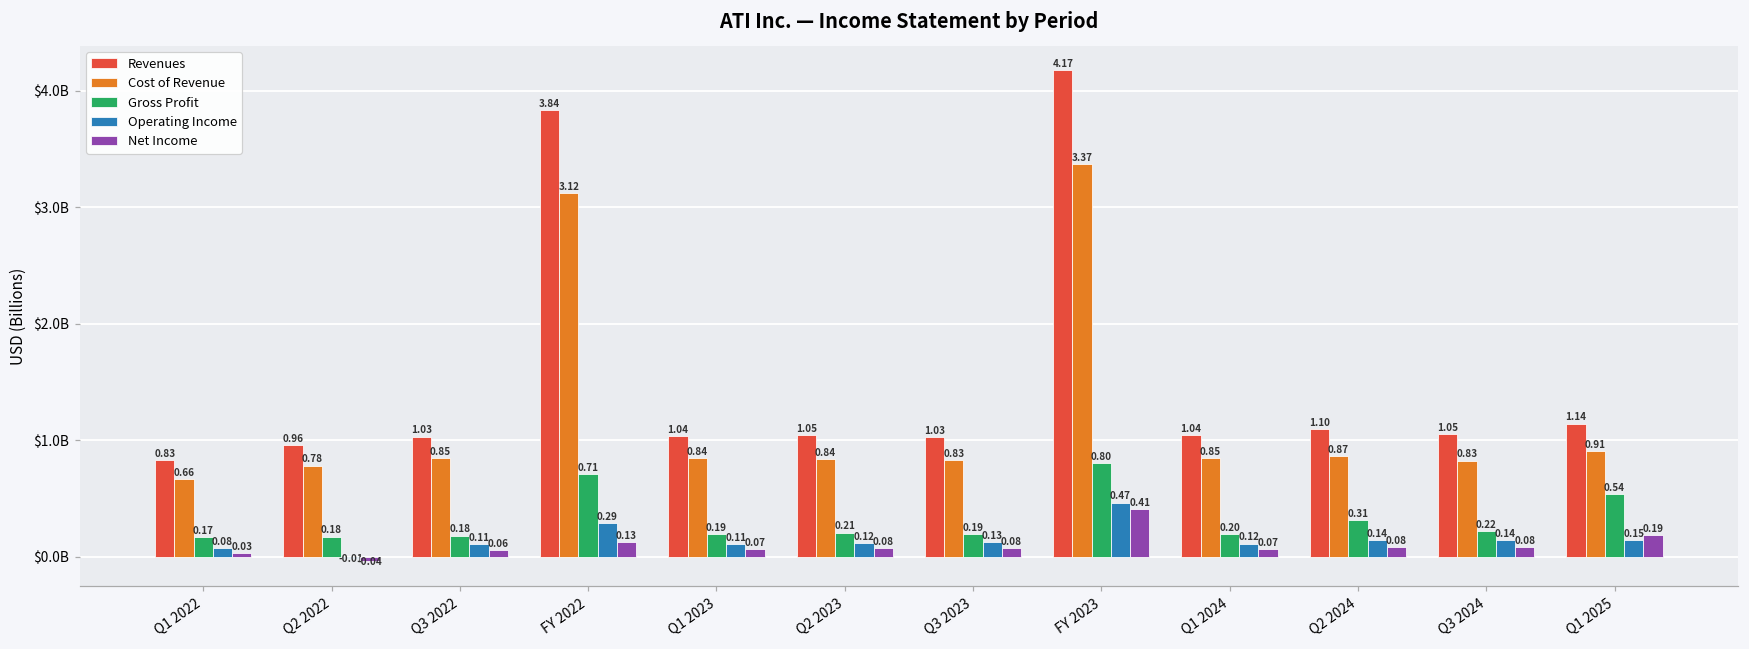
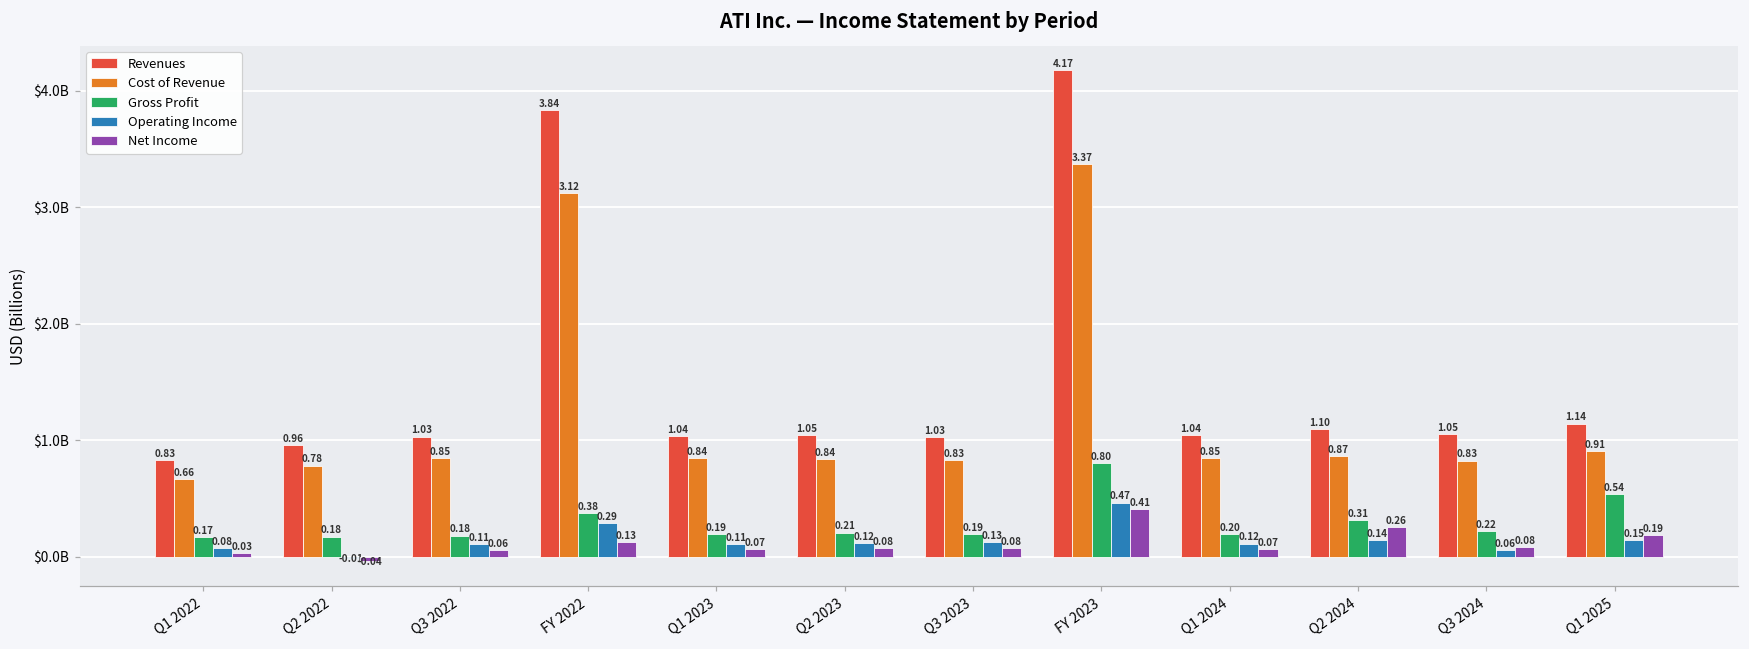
  {
    "Gross Profit": {
      "Q1 2022": 0.17,
      "Q2 2022": 0.18,
      "Q3 2022": 0.18,
-     "FY 2022": 0.71,
+     "FY 2022": 0.38,
      "Q1 2023": 0.19,
      "Q2 2023": 0.21,
      "Q3 2023": 0.19,
      "FY 2023": 0.80,
      "Q1 2024": 0.20,
      "Q2 2024": 0.31,
      "Q3 2024": 0.22,
      "Q1 2025": 0.54
    },
    "Operating Income": {
      "Q1 2022": 0.08,
      "Q2 2022": -0.01,
      "Q3 2022": 0.11,
      "FY 2022": 0.29,
      "Q1 2023": 0.11,
      "Q2 2023": 0.12,
      "Q3 2023": 0.13,
      "FY 2023": 0.47,
      "Q1 2024": 0.12,
      "Q2 2024": 0.14,
-     "Q3 2024": 0.14,
+     "Q3 2024": 0.06,
      "Q1 2025": 0.15
    },
    "Net Income": {
      "Q1 2022": 0.03,
      "Q2 2022": -0.04,
      "Q3 2022": 0.06,
      "FY 2022": 0.13,
      "Q1 2023": 0.07,
      "Q2 2023": 0.08,
      "Q3 2023": 0.08,
      "FY 2023": 0.41,
      "Q1 2024": 0.07,
-     "Q2 2024": 0.08,
+     "Q2 2024": 0.26,
      "Q3 2024": 0.08,
      "Q1 2025": 0.19
    }
  }
